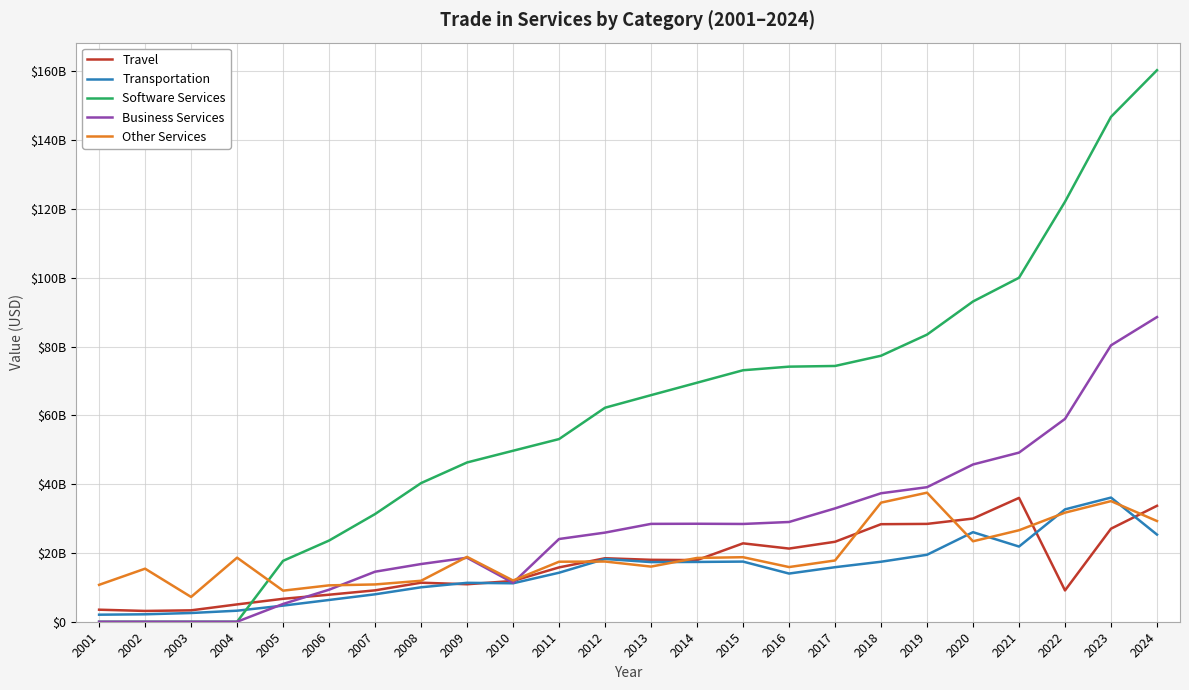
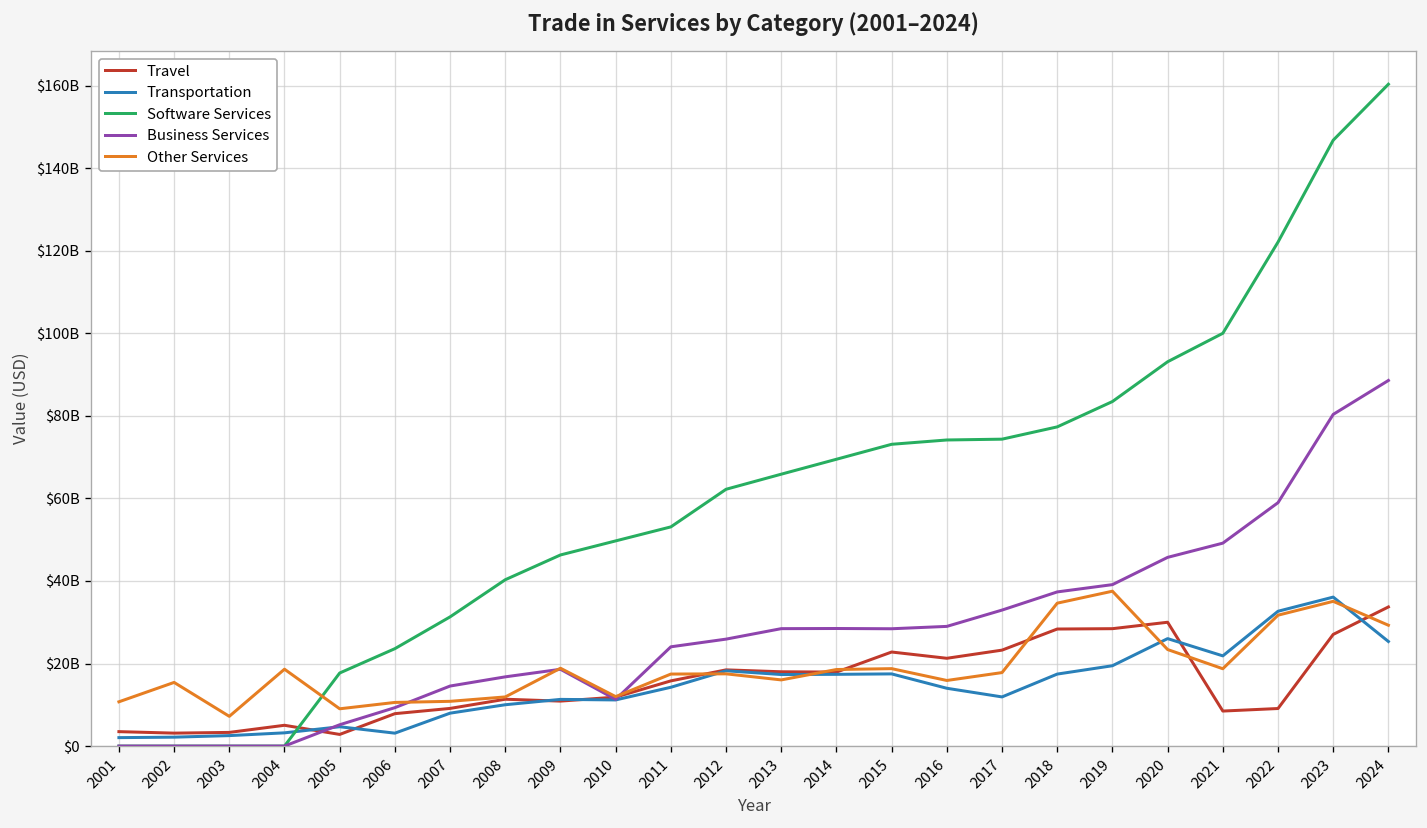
  {
    "Travel": {
      "2001": "$3000000000",
      "2002": "$3000000000",
      "2003": "$3000000000",
      "2004": "$5000000000",
-     "2005": "$7000000000",
+     "2005": "$3000000000",
      "2006": "$8000000000",
      "2007": "$9000000000",
      "2011": "$16000000000",
      "2015": "$23000000000",
      "2016": "$21000000000",
      "2017": "$23000000000",
      "2018": "$28000000000",
      "2019": "$28000000000",
      "2020": "$30000000000",
-     "2021": "$36000000000",
+     "2021": "$8000000000",
      "2022": "$9000000000",
      "2023": "$27000000000",
      "2024": "$34000000000"
    },
    "Transportation": {
      "2001": "$2000000000",
      "2002": "$2000000000",
      "2003": "$3000000000",
      "2004": "$3000000000",
-     "2006": "$6000000000",
+     "2006": "$3000000000",
      "2007": "$8000000000",
      "2008": "$10000000000",
      "2011": "$14000000000",
      "2015": "$17000000000",
      "2016": "$14000000000",
-     "2017": "$16000000000",
+     "2017": "$12000000000",
      "2018": "$17000000000",
      "2019": "$19000000000",
      "2020": "$26000000000",
      "2021": "$22000000000",
      "2022": "$33000000000",
      "2023": "$36000000000",
      "2024": "$25000000000"
    },
    "Software Services": {
      "2005": "$18000000000",
      "2006": "$24000000000",
      "2007": "$31000000000",
      "2008": "$40000000000",
      "2009": "$46000000000",
      "2010": "$50000000000",
      "2011": "$53000000000",
      "2012": "$62000000000",
      "2013": "$66000000000",
      "2014": "$69000000000",
      "2015": "$73000000000",
      "2016": "$74000000000",
      "2017": "$74000000000",
      "2018": "$77000000000",
      "2019": "$83000000000",
      "2020": "$93000000000",
      "2021": "$100000000000",
      "2022": "$122000000000",
      "2023": "$147000000000",
      "2024": "$160000000000"
    },
    "Business Services": {
      "2006": "$9000000000",
      "2007": "$15000000000",
      "2008": "$17000000000",
      "2011": "$24000000000",
      "2012": "$26000000000",
      "2013": "$28000000000",
      "2014": "$28000000000",
      "2015": "$28000000000",
      "2016": "$29000000000",
      "2017": "$33000000000",
      "2018": "$37000000000",
      "2019": "$39000000000",
      "2020": "$46000000000",
      "2021": "$49000000000",
      "2022": "$59000000000",
      "2023": "$80000000000",
      "2024": "$89000000000"
    },
    "Other Services": {
      "2001": "$11000000000",
      "2002": "$15000000000",
      "2003": "$7000000000",
      "2004": "$19000000000",
      "2005": "$9000000000",
      "2006": "$11000000000",
      "2007": "$11000000000",
      "2011": "$17000000000",
      "2013": "$16000000000",
      "2015": "$19000000000",
      "2016": "$16000000000",
      "2017": "$18000000000",
      "2018": "$35000000000",
      "2019": "$38000000000",
      "2020": "$23000000000",
-     "2021": "$27000000000",
+     "2021": "$19000000000",
      "2022": "$32000000000",
      "2023": "$35000000000",
      "2024": "$29000000000"
    }
  }
